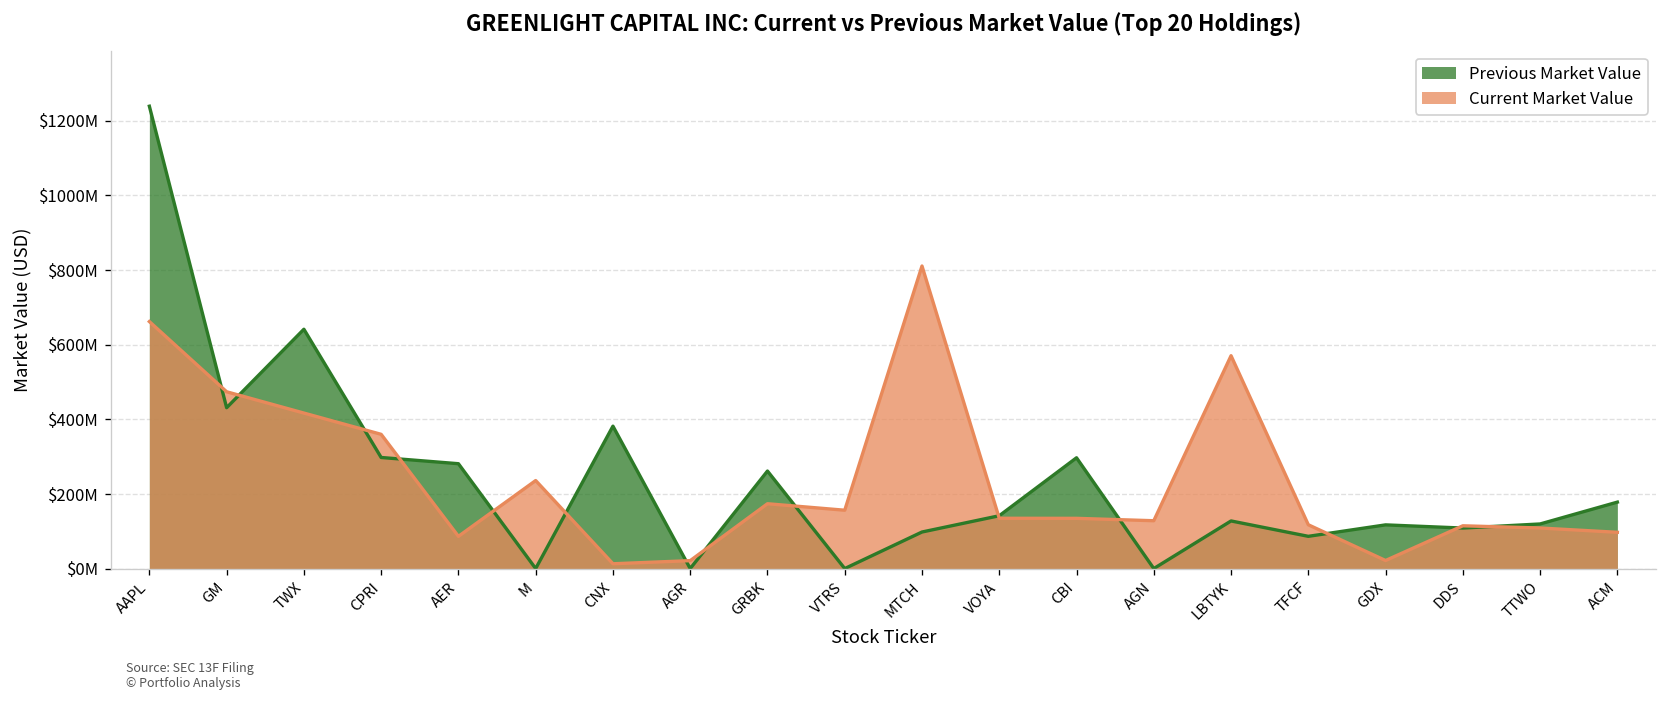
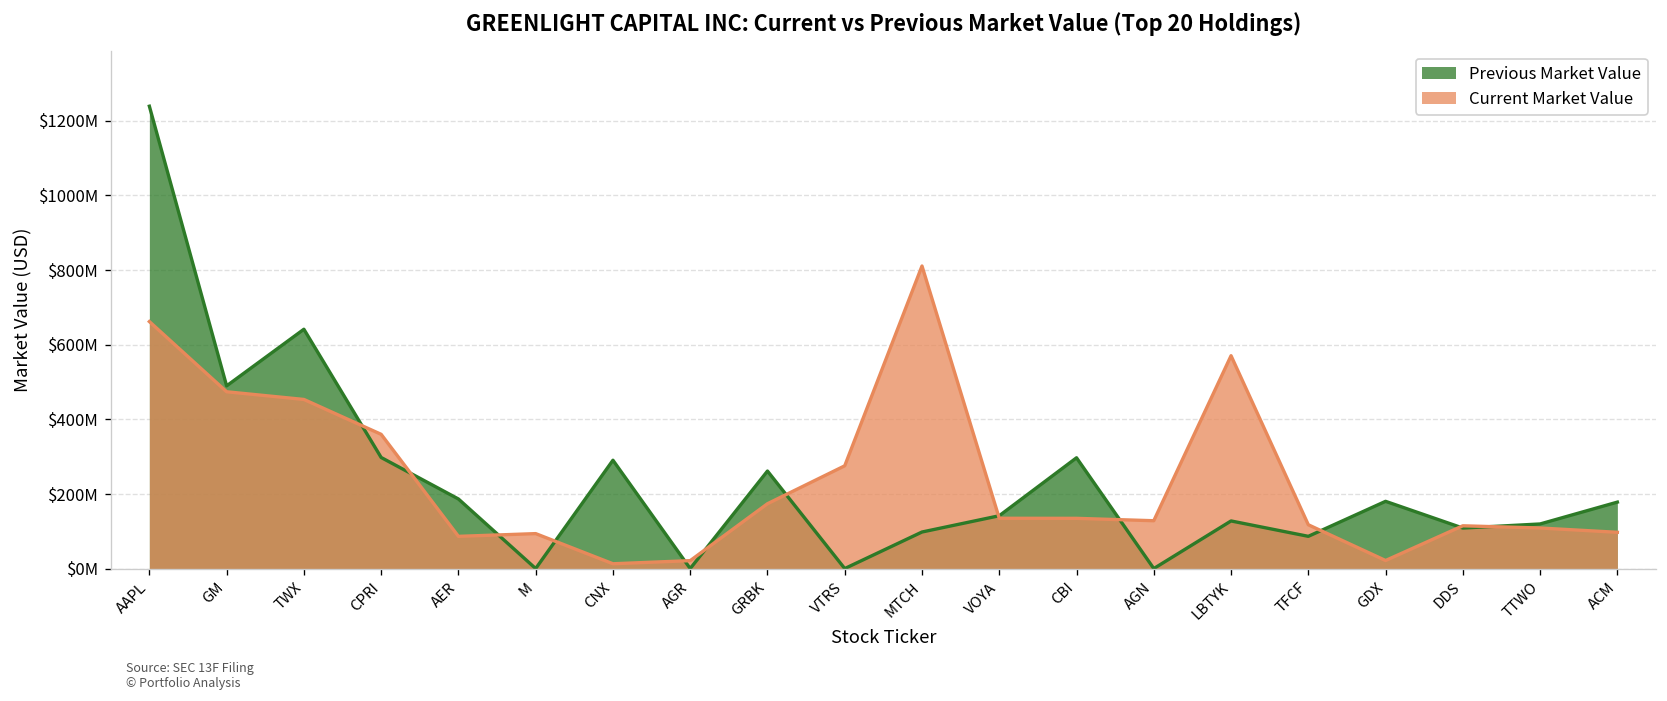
  {
    "Previous Market Value": {
      "AAPL": "$1240000000",
-     "GM": "$430000000",
+     "GM": "$490000000",
      "TWX": "$640000000",
      "CPRI": "$300000000",
-     "AER": "$280000000",
+     "AER": "$190000000",
      "M": "$0",
-     "CNX": "$380000000",
+     "CNX": "$290000000",
      "AGR": "$0",
      "GRBK": "$260000000",
      "VTRS": "$0",
      "MTCH": "$100000000",
      "CBI": "$300000000",
      "AGN": "$0",
      "LBTYK": "$130000000",
      "TFCF": "$90000000",
-     "GDX": "$120000000",
+     "GDX": "$180000000",
      "TTWO": "$120000000",
      "ACM": "$180000000"
    },
    "Current Market Value": {
      "AAPL": "$660000000",
      "GM": "$470000000",
-     "TWX": "$420000000",
+     "TWX": "$450000000",
      "CPRI": "$360000000",
      "AER": "$90000000",
-     "M": "$240000000",
+     "M": "$90000000",
      "CNX": "$10000000",
      "AGR": "$20000000",
      "GRBK": "$170000000",
-     "VTRS": "$160000000",
+     "VTRS": "$280000000",
      "MTCH": "$810000000",
      "CBI": "$130000000",
      "AGN": "$130000000",
      "LBTYK": "$570000000",
      "TFCF": "$120000000",
      "GDX": "$20000000",
      "TTWO": "$110000000",
      "ACM": "$100000000"
    }
  }
